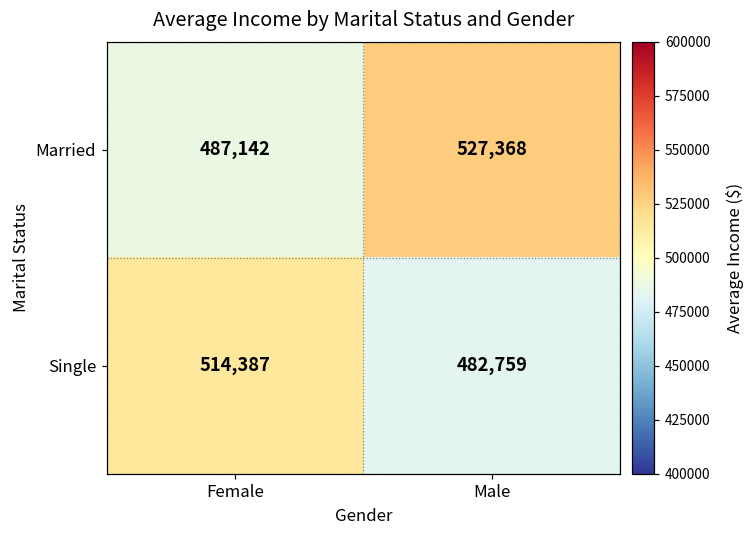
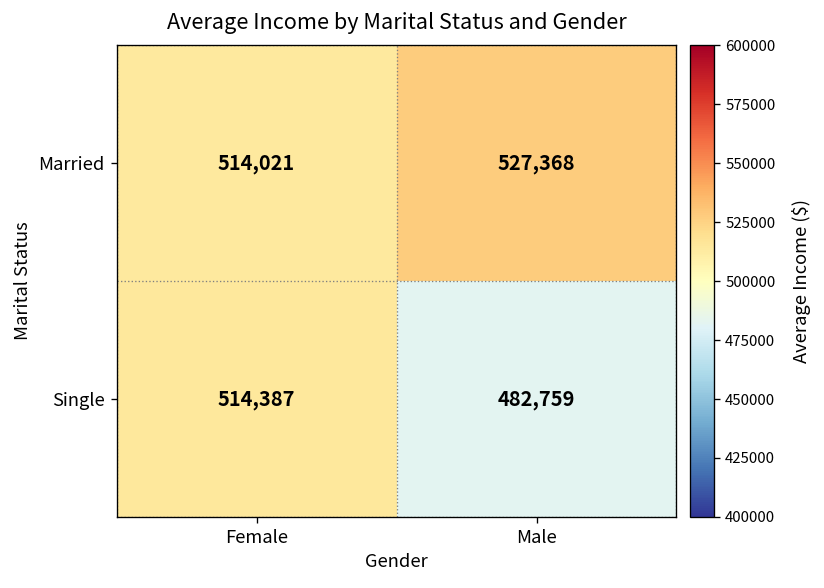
  {
    "Married": {
-     "Female": "487,142",
+     "Female": "514,021",
      "Male": "527,368"
    },
    "Single": {
      "Female": "514,387",
      "Male": "482,759"
    }
  }
